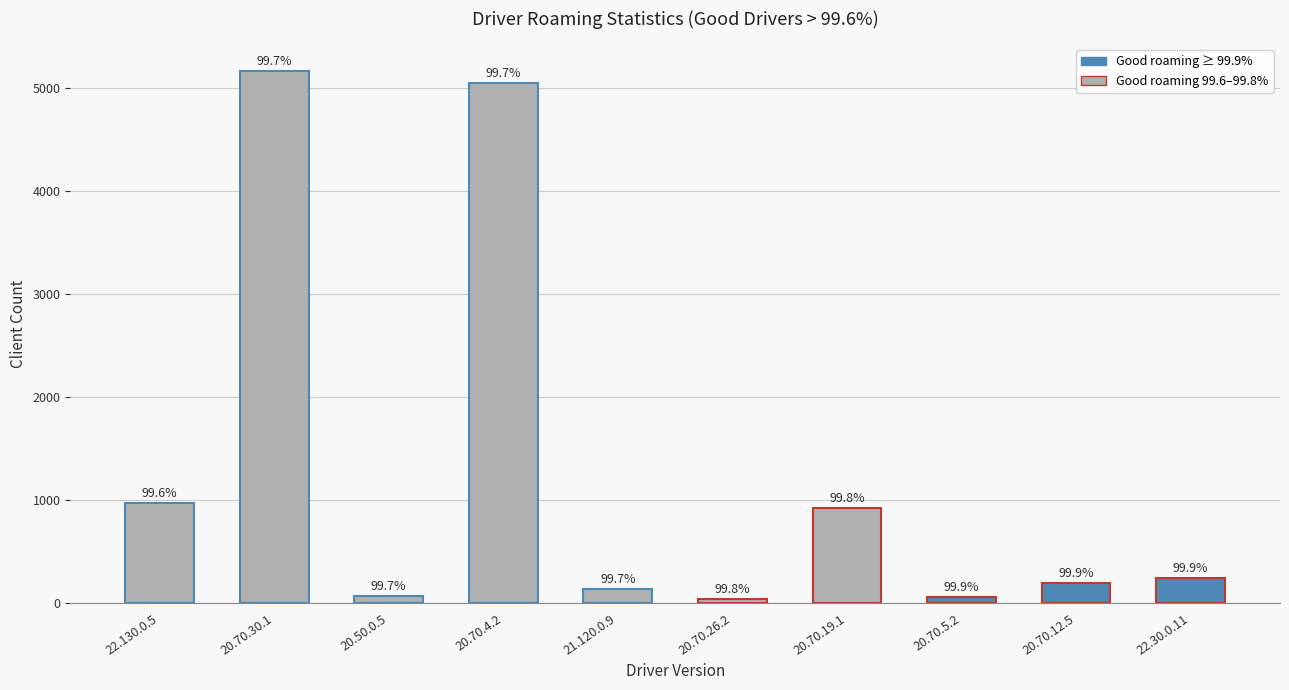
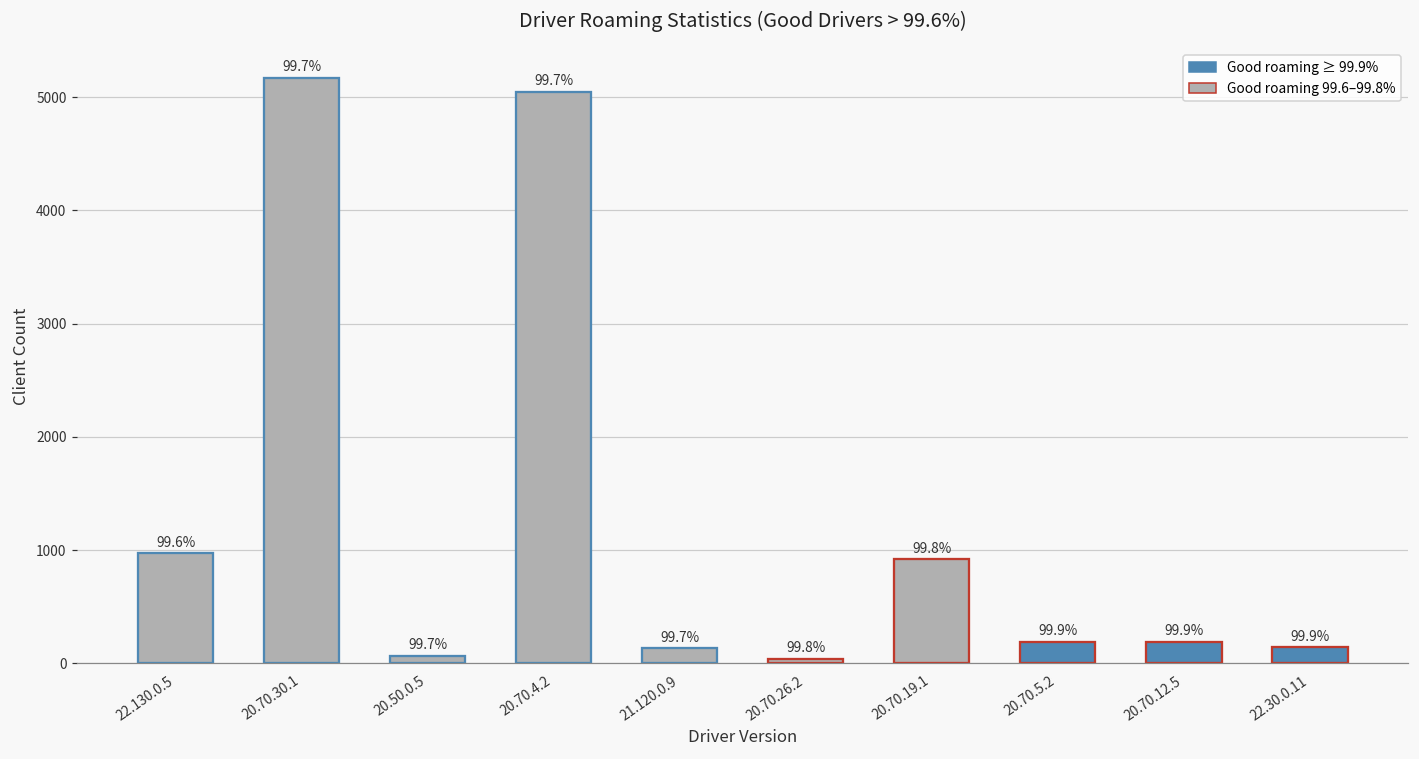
  {
-   "20.70.5.2": 60,
-   "22.30.0.11": 250
+   "20.70.5.2": 190,
+   "22.30.0.11": 140
  }
